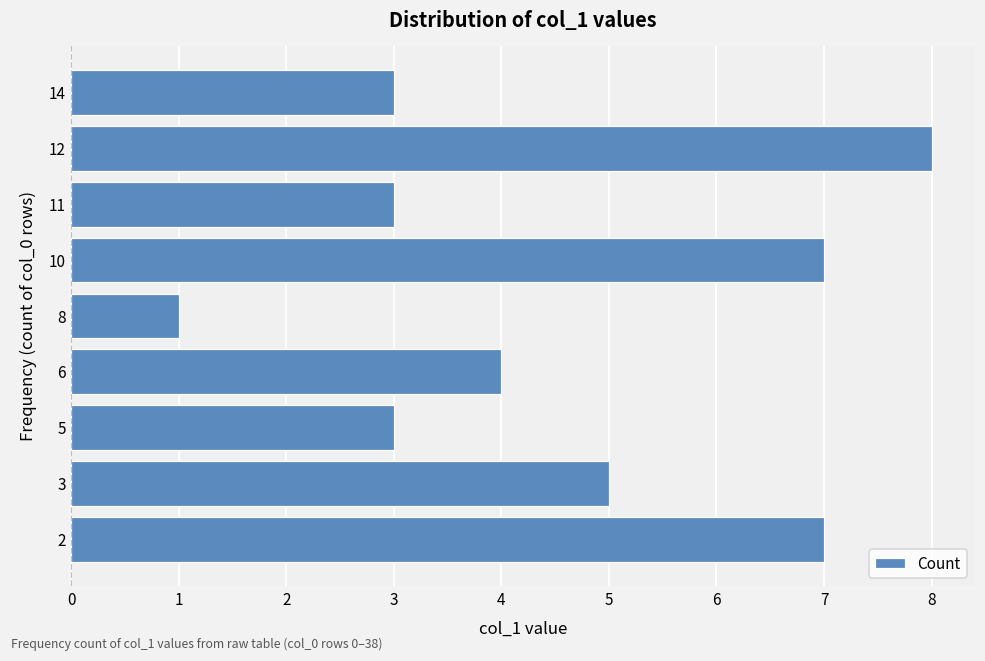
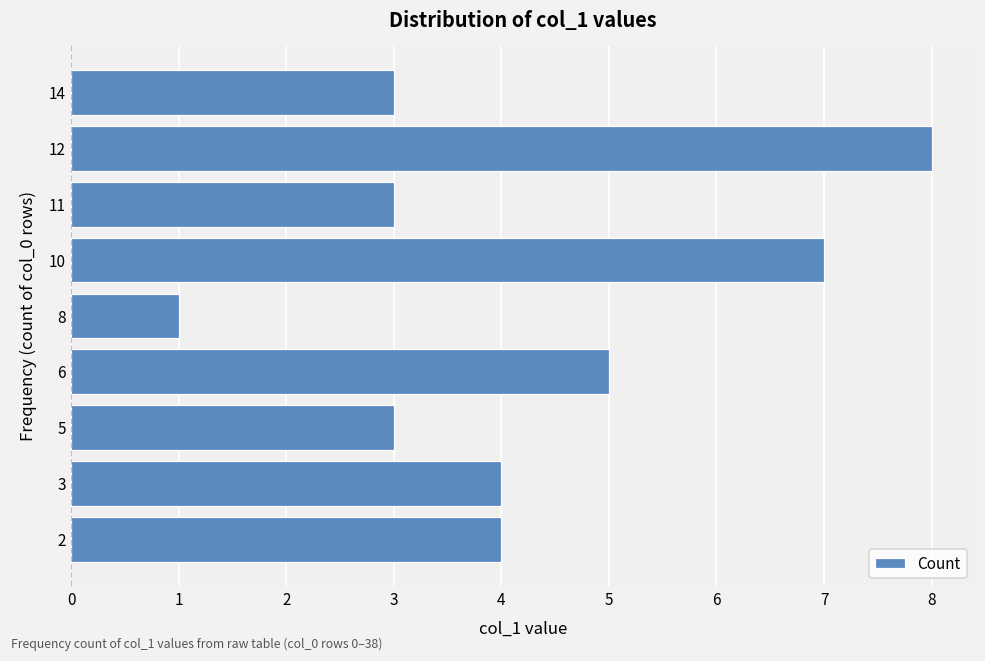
  {
    "14": 3,
    "12": 8,
    "11": 3,
    "10": 7,
    "8": 1,
-   "6": 4,
+   "6": 5,
    "5": 3,
-   "3": 5,
-   "2": 7
+   "3": 4,
+   "2": 4
  }
